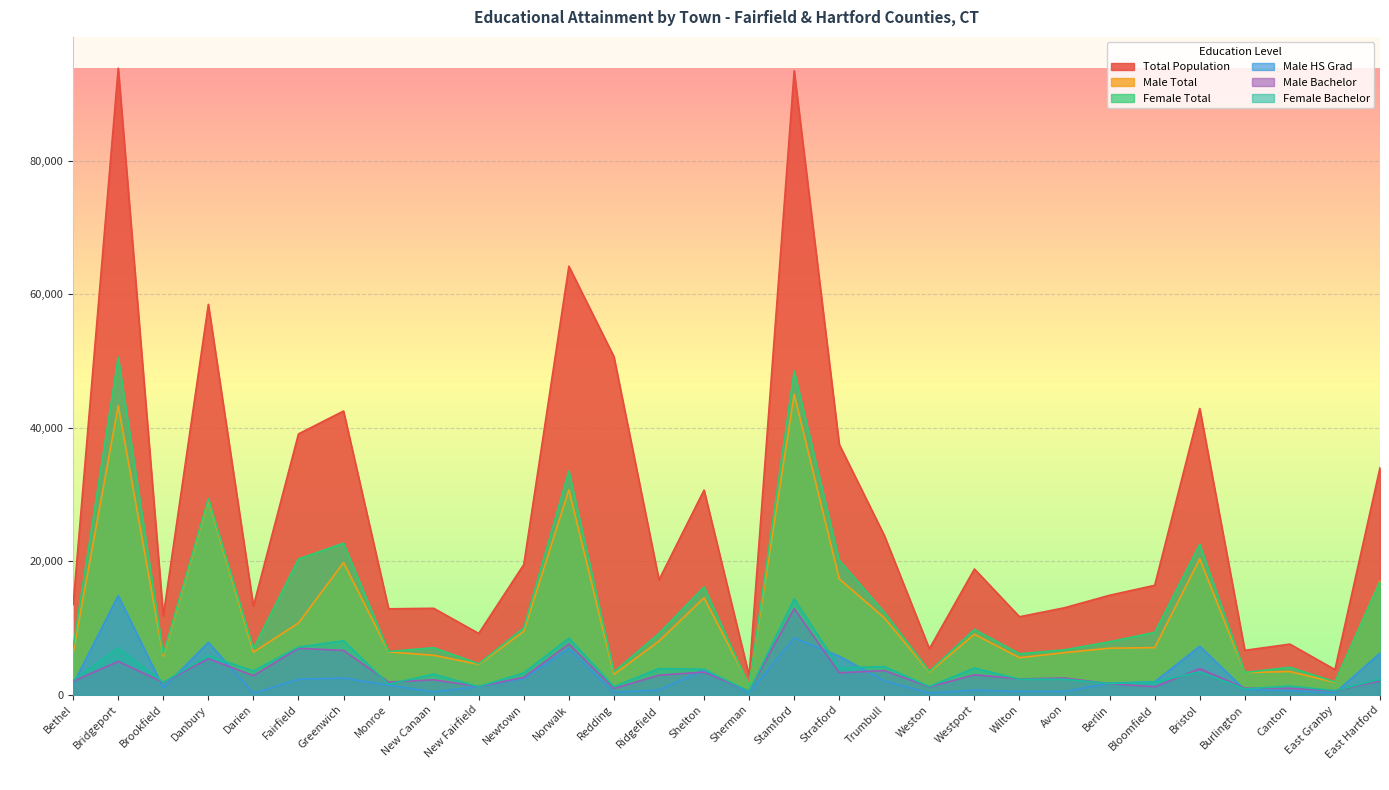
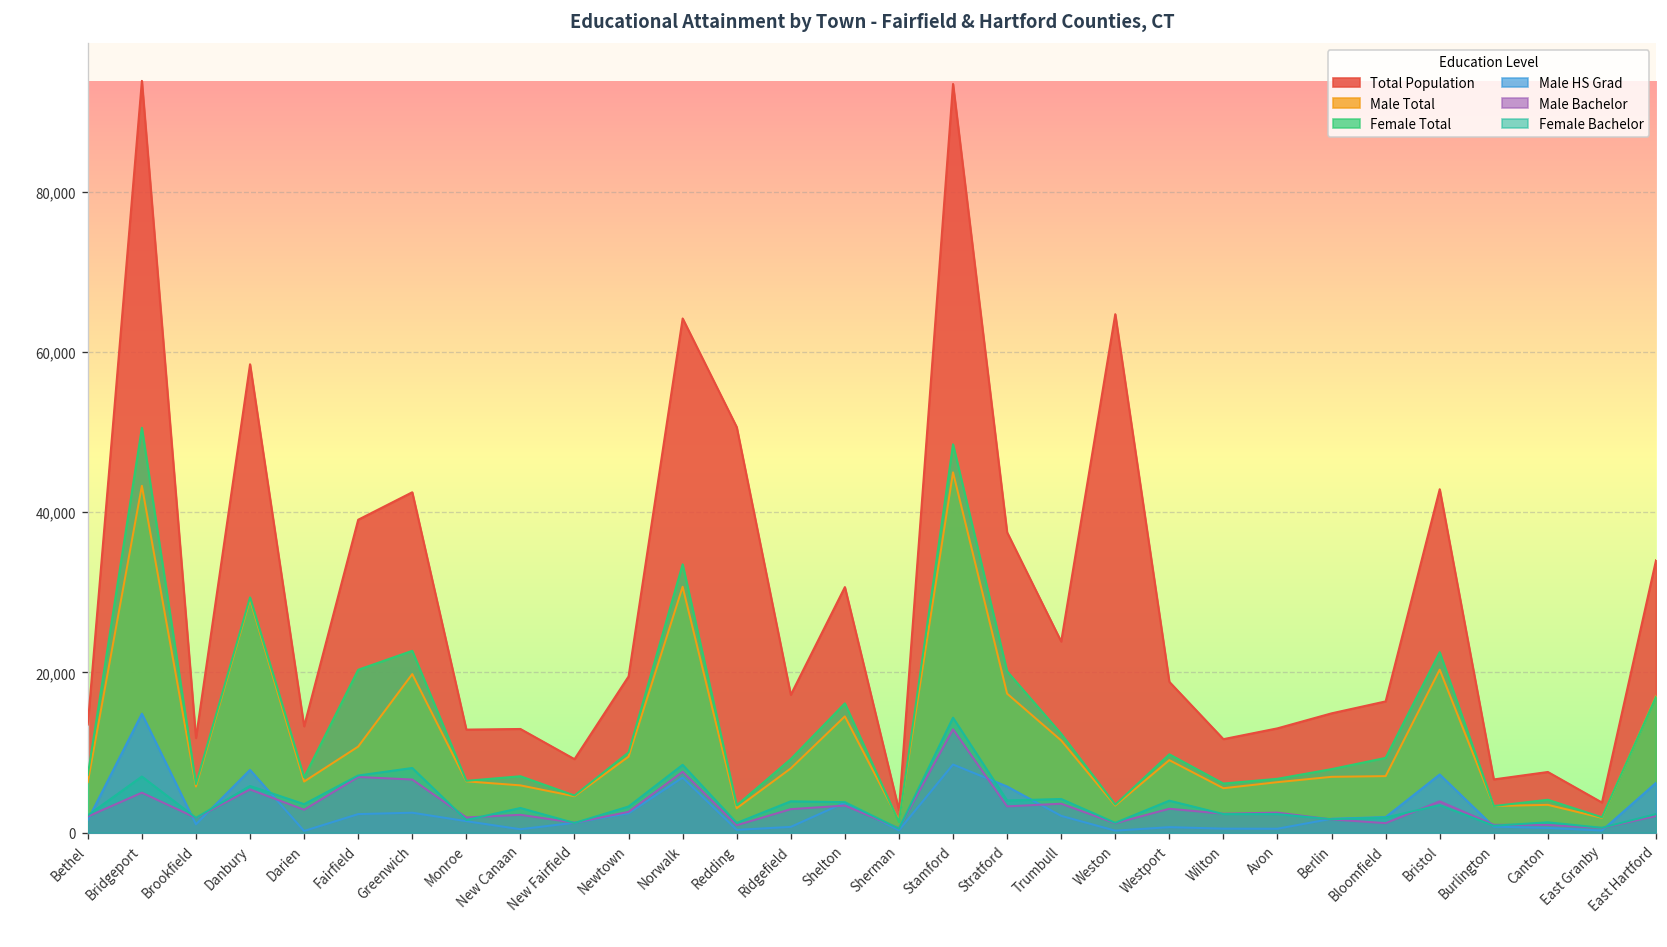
  {
    "Total Population": {
      "Bethel": "13,000",
      "Bridgeport": "94,000",
      "Brookfield": "12,000",
      "Danbury": "58,000",
      "Darien": "13,000",
      "Fairfield": "39,000",
      "Greenwich": "42,000",
      "Monroe": "13,000",
      "New Canaan": "13,000",
      "New Fairfield": "9,000",
      "Newtown": "20,000",
      "Norwalk": "64,000",
      "Redding": "51,000",
      "Ridgefield": "17,000",
      "Shelton": "31,000",
      "Sherman": "3,000",
      "Stamford": "93,000",
      "Stratford": "37,000",
      "Trumbull": "24,000",
-     "Weston": "7,000",
+     "Weston": "65,000",
      "Westport": "19,000",
      "Wilton": "12,000",
      "Avon": "13,000",
      "Berlin": "15,000",
      "Bloomfield": "16,000",
      "Bristol": "43,000",
      "Burlington": "7,000",
      "Canton": "8,000",
      "East Granby": "4,000",
      "East Hartford": "34,000"
    },
    "Male Total": {
      "Bethel": "6,000",
      "Bridgeport": "43,000",
      "Darien": "6,000",
      "Fairfield": "11,000",
      "Greenwich": "20,000",
      "New Canaan": "6,000",
      "Newtown": "9,000",
      "Norwalk": "31,000",
      "Ridgefield": "8,000",
      "Shelton": "15,000",
      "Stamford": "45,000",
      "Stratford": "17,000",
      "Trumbull": "12,000",
      "Westport": "9,000",
      "Wilton": "6,000",
      "Avon": "6,000",
      "Berlin": "7,000",
      "Bloomfield": "7,000",
      "Bristol": "20,000",
      "Canton": "3,000"
    },
    "Male HS Grad": {
      "Bethel": "2,000",
      "Bridgeport": "15,000",
      "Brookfield": "1,000",
      "Danbury": "8,000",
      "Darien": "0",
      "Fairfield": "2,000",
      "Greenwich": "2,000",
      "New Canaan": "0",
      "Norwalk": "7,000",
      "Redding": "0",
      "Ridgefield": "1,000",
      "Stamford": "9,000",
      "Stratford": "6,000",
      "Trumbull": "2,000",
      "Weston": "0",
      "Westport": "1,000",
      "Wilton": "0",
      "Avon": "0",
      "Bristol": "7,000",
      "East Hartford": "6,000"
    },
    "Male Bachelor": {
      "Bridgeport": "5,000",
      "Danbury": "5,000",
      "Darien": "3,000",
      "Greenwich": "7,000",
      "New Canaan": "2,000",
      "Norwalk": "8,000",
      "Ridgefield": "3,000",
      "Stamford": "13,000",
      "Stratford": "3,000",
      "Trumbull": "4,000",
      "Westport": "3,000",
      "Bloomfield": "1,000",
      "Bristol": "4,000"
    }
  }
